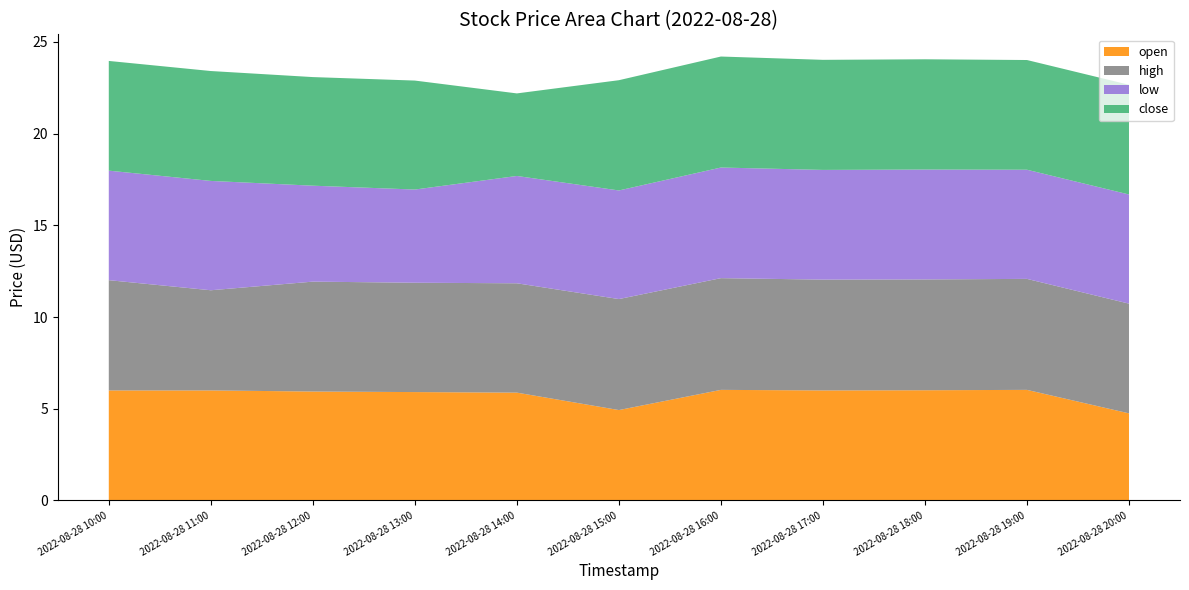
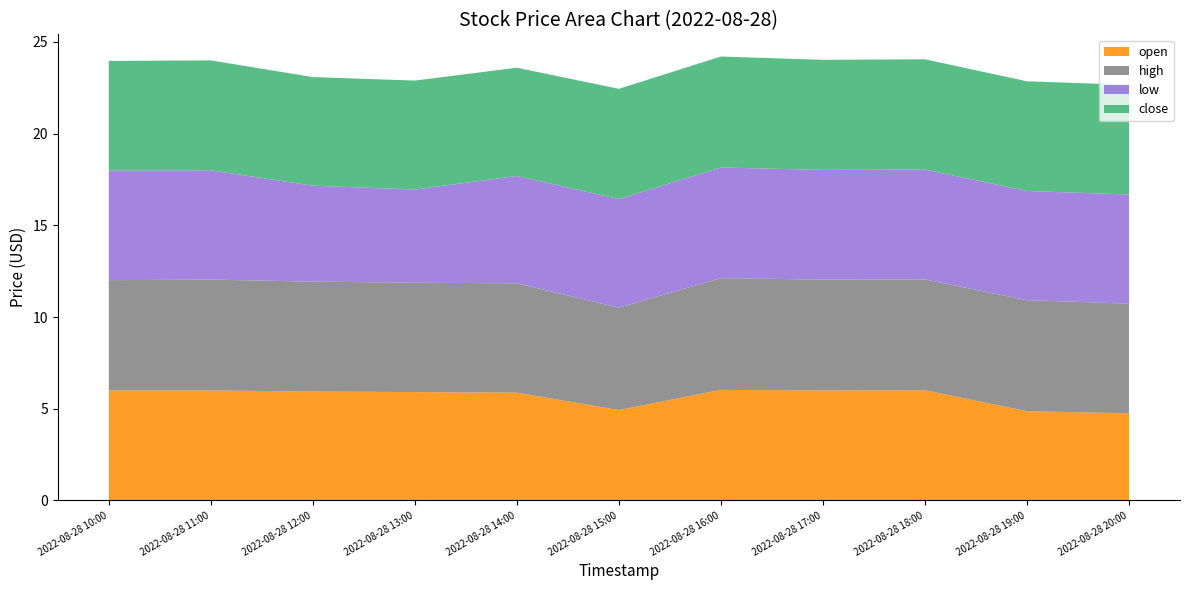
  {
    "open": {
      "2022-08-28 10:00": 6.0,
      "2022-08-28 11:00": 6.0,
      "2022-08-28 12:00": 5.9,
      "2022-08-28 13:00": 5.9,
      "2022-08-28 14:00": 5.9,
      "2022-08-28 15:00": 4.9,
      "2022-08-28 16:00": 6.0,
      "2022-08-28 17:00": 6.0,
      "2022-08-28 18:00": 6.0,
-     "2022-08-28 19:00": 6.0,
+     "2022-08-28 19:00": 4.9,
      "2022-08-28 20:00": 4.8
    },
    "high": {
      "2022-08-28 10:00": 6.0,
-     "2022-08-28 11:00": 5.5,
+     "2022-08-28 11:00": 6.0,
      "2022-08-28 12:00": 6.0,
      "2022-08-28 13:00": 6.0,
      "2022-08-28 14:00": 6.0,
-     "2022-08-28 15:00": 6.1,
+     "2022-08-28 15:00": 5.6,
      "2022-08-28 16:00": 6.1,
      "2022-08-28 17:00": 6.0,
      "2022-08-28 18:00": 6.0,
      "2022-08-28 19:00": 6.1,
      "2022-08-28 20:00": 6.0
    },
    "low": {
      "2022-08-28 10:00": 6.0,
      "2022-08-28 11:00": 6.0,
      "2022-08-28 12:00": 5.2,
      "2022-08-28 13:00": 5.1,
      "2022-08-28 14:00": 5.8,
      "2022-08-28 15:00": 5.9,
      "2022-08-28 16:00": 6.0,
      "2022-08-28 17:00": 6.0,
      "2022-08-28 18:00": 6.0,
      "2022-08-28 19:00": 6.0,
      "2022-08-28 20:00": 5.9
    },
    "close": {
      "2022-08-28 10:00": 6.0,
      "2022-08-28 11:00": 6.0,
      "2022-08-28 12:00": 5.9,
      "2022-08-28 13:00": 5.9,
-     "2022-08-28 14:00": 4.5,
+     "2022-08-28 14:00": 5.9,
      "2022-08-28 15:00": 6.0,
      "2022-08-28 16:00": 6.1,
      "2022-08-28 17:00": 6.0,
      "2022-08-28 18:00": 6.0,
      "2022-08-28 19:00": 6.0
    }
  }
